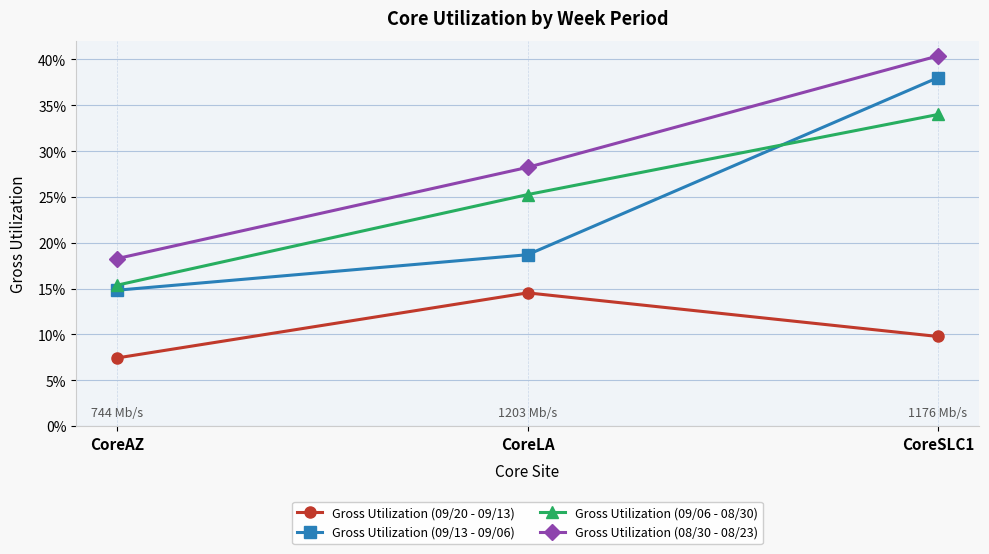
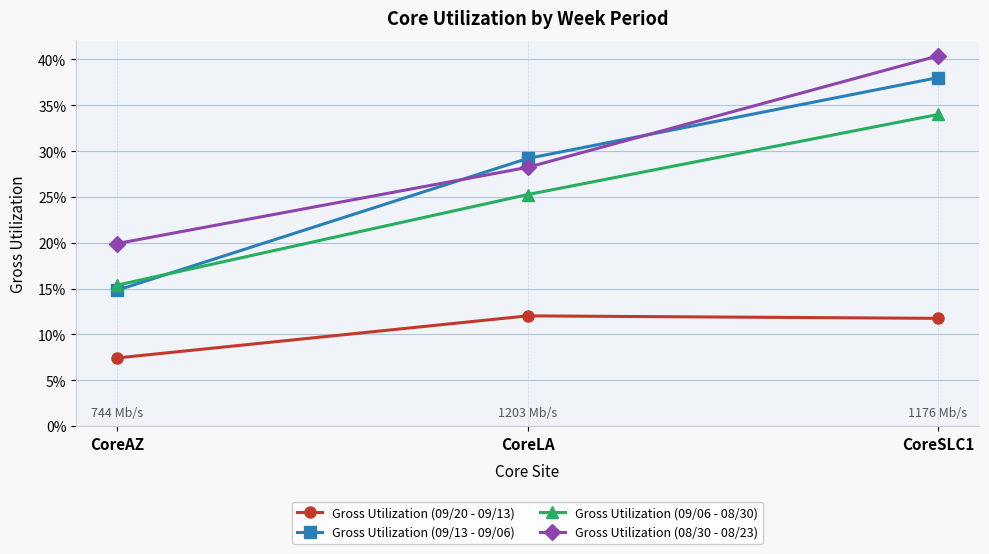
  {
    "Gross Utilization (09/20 - 09/13)": {
      "CoreAZ": "7%",
-     "CoreLA": "15%",
-     "CoreSLC1": "10%"
+     "CoreLA": "12%",
+     "CoreSLC1": "12%"
    },
    "Gross Utilization (09/13 - 09/06)": {
      "CoreAZ": "15%",
-     "CoreLA": "19%",
+     "CoreLA": "29%",
      "CoreSLC1": "38%"
    },
    "Gross Utilization (09/06 - 08/30)": {
      "CoreAZ": "15%",
      "CoreLA": "25%",
      "CoreSLC1": "34%"
    },
    "Gross Utilization (08/30 - 08/23)": {
-     "CoreAZ": "18%",
+     "CoreAZ": "20%",
      "CoreLA": "28%",
      "CoreSLC1": "40%"
    }
  }
